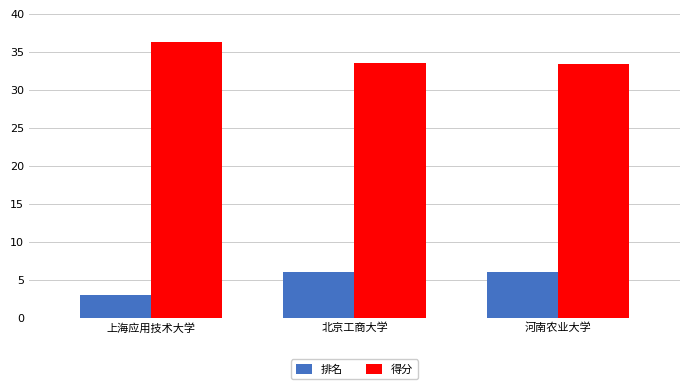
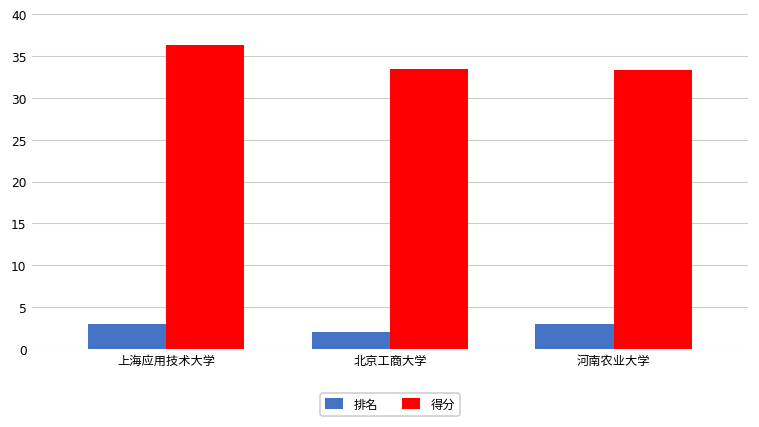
  {
    "排名": {
      "上海应用技术大学": 3,
-     "北京工商大学": 6,
-     "河南农业大学": 6
+     "北京工商大学": 2,
+     "河南农业大学": 3
    },
    "得分": {
      "上海应用技术大学": 36,
      "北京工商大学": 34,
      "河南农业大学": 33
    }
  }
